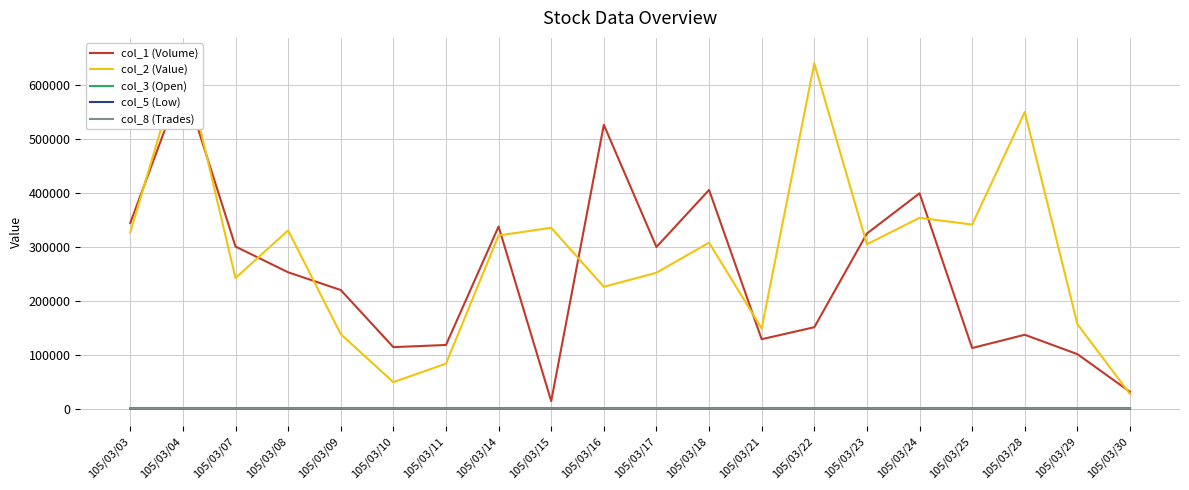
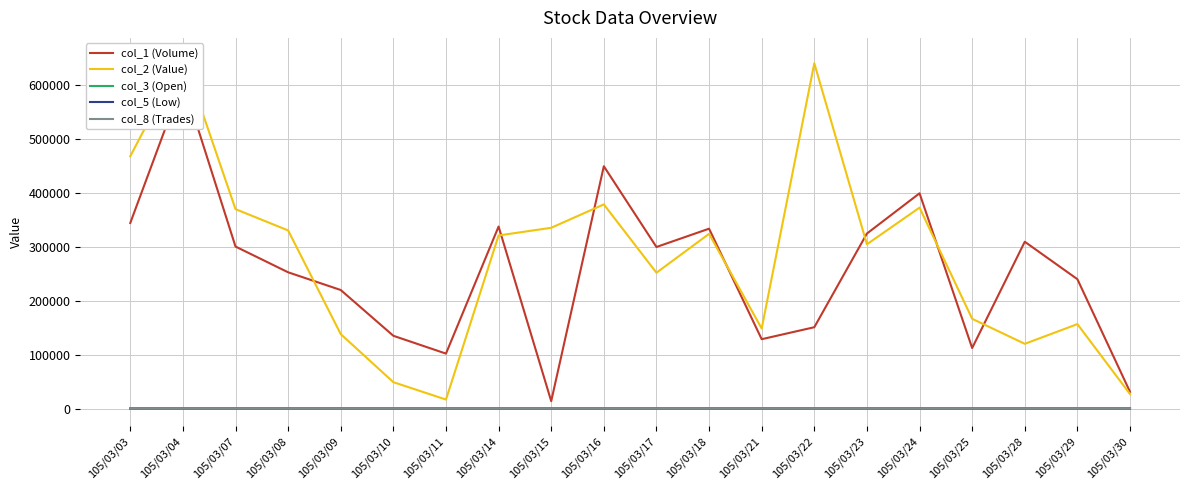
  {
    "col_1 (Volume)": {
      "105/03/03": 340000,
      "105/03/07": 300000,
      "105/03/08": 250000,
      "105/03/09": 220000,
-     "105/03/10": 110000,
-     "105/03/11": 120000,
+     "105/03/10": 140000,
+     "105/03/11": 100000,
      "105/03/14": 340000,
      "105/03/15": 10000,
-     "105/03/16": 530000,
+     "105/03/16": 450000,
      "105/03/17": 300000,
-     "105/03/18": 410000,
+     "105/03/18": 330000,
      "105/03/21": 130000,
      "105/03/22": 150000,
      "105/03/23": 330000,
      "105/03/24": 400000,
      "105/03/25": 110000,
-     "105/03/28": 140000,
-     "105/03/29": 100000
+     "105/03/28": 310000,
+     "105/03/29": 240000
    },
    "col_2 (Value)": {
-     "105/03/03": 330000,
-     "105/03/07": 240000,
+     "105/03/03": 470000,
+     "105/03/07": 370000,
      "105/03/08": 330000,
      "105/03/09": 140000,
      "105/03/10": 50000,
-     "105/03/11": 80000,
+     "105/03/11": 20000,
      "105/03/14": 320000,
      "105/03/15": 340000,
-     "105/03/16": 230000,
+     "105/03/16": 380000,
      "105/03/17": 250000,
-     "105/03/18": 310000,
+     "105/03/18": 320000,
      "105/03/21": 150000,
      "105/03/22": 640000,
      "105/03/23": 310000,
-     "105/03/24": 350000,
-     "105/03/25": 340000,
-     "105/03/28": 550000,
+     "105/03/24": 370000,
+     "105/03/25": 170000,
+     "105/03/28": 120000,
      "105/03/29": 160000
    },
    "col_8 (Trades)": {
      "105/03/03": 0,
      "105/03/04": 0,
      "105/03/07": 0,
      "105/03/08": 0,
      "105/03/09": 0,
      "105/03/10": 0,
      "105/03/11": 0,
      "105/03/14": 0,
      "105/03/15": 0,
      "105/03/16": 0,
      "105/03/17": 0,
      "105/03/18": 0,
      "105/03/21": 0,
      "105/03/22": 0,
      "105/03/23": 0,
      "105/03/24": 0,
      "105/03/25": 0,
      "105/03/28": 0,
      "105/03/29": 0,
      "105/03/30": 0
    }
  }
